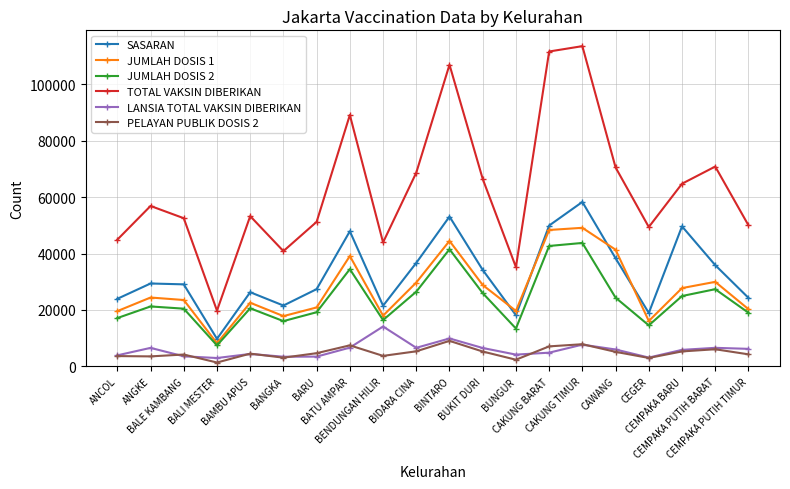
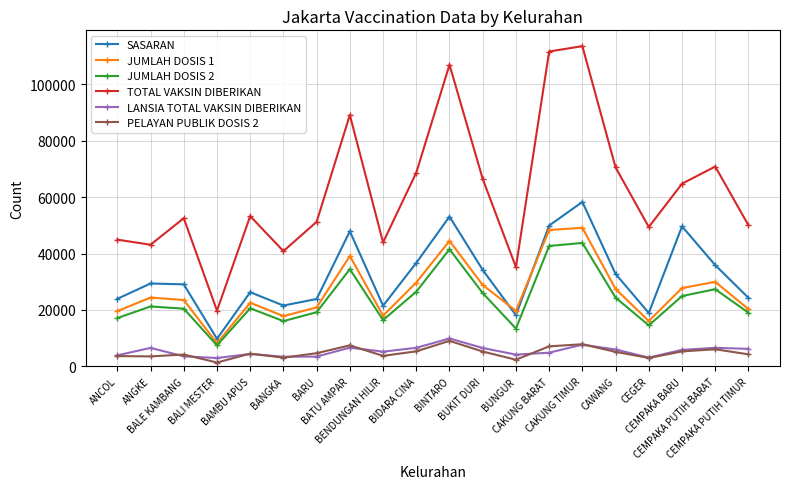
  {
    "SASARAN": {
      "ANCOL": 24000,
      "ANGKE": 29000,
      "BALE KAMBANG": 29000,
      "BALI MESTER": 10000,
      "BAMBU APUS": 26000,
      "BANGKA": 22000,
-     "BARU": 27000,
+     "BARU": 24000,
      "BATU AMPAR": 48000,
      "BENDUNGAN HILIR": 21000,
      "BIDARA CINA": 37000,
      "BINTARO": 53000,
      "BUKIT DURI": 34000,
      "BUNGUR": 18000,
      "CAKUNG BARAT": 50000,
      "CAKUNG TIMUR": 58000,
-     "CAWANG": 38000,
+     "CAWANG": 33000,
      "CEGER": 19000,
      "CEMPAKA BARU": 50000,
      "CEMPAKA PUTIH BARAT": 36000,
      "CEMPAKA PUTIH TIMUR": 24000
    },
    "JUMLAH DOSIS 1": {
      "ANCOL": 20000,
      "ANGKE": 24000,
      "BALE KAMBANG": 24000,
      "BAMBU APUS": 23000,
      "BANGKA": 18000,
      "BARU": 21000,
      "BATU AMPAR": 39000,
      "BENDUNGAN HILIR": 18000,
      "BIDARA CINA": 30000,
      "BINTARO": 44000,
      "BUKIT DURI": 29000,
      "BUNGUR": 20000,
      "CAKUNG BARAT": 48000,
      "CAKUNG TIMUR": 49000,
-     "CAWANG": 41000,
+     "CAWANG": 27000,
      "CEGER": 16000,
      "CEMPAKA BARU": 28000,
      "CEMPAKA PUTIH BARAT": 30000,
      "CEMPAKA PUTIH TIMUR": 20000
    },
    "JUMLAH DOSIS 2": {
      "ANCOL": 17000,
      "ANGKE": 21000,
      "BALE KAMBANG": 20000,
      "BAMBU APUS": 21000,
      "BANGKA": 16000,
      "BARU": 19000,
      "BATU AMPAR": 34000,
      "BENDUNGAN HILIR": 16000,
      "BIDARA CINA": 26000,
      "BINTARO": 42000,
      "BUKIT DURI": 26000,
      "BUNGUR": 13000,
      "CAKUNG BARAT": 43000,
      "CAKUNG TIMUR": 44000,
      "CAWANG": 24000,
      "CEGER": 15000,
      "CEMPAKA BARU": 25000,
      "CEMPAKA PUTIH BARAT": 27000,
      "CEMPAKA PUTIH TIMUR": 19000
    },
    "TOTAL VAKSIN DIBERIKAN": {
      "ANCOL": 45000,
-     "ANGKE": 57000,
+     "ANGKE": 43000,
      "BALE KAMBANG": 53000,
      "BALI MESTER": 20000,
      "BAMBU APUS": 53000,
      "BANGKA": 41000,
      "BARU": 51000,
      "BATU AMPAR": 89000,
      "BENDUNGAN HILIR": 44000,
      "BIDARA CINA": 69000,
      "BINTARO": 107000,
      "BUKIT DURI": 66000,
      "BUNGUR": 35000,
      "CAKUNG BARAT": 112000,
      "CAKUNG TIMUR": 114000,
      "CAWANG": 71000,
      "CEGER": 49000,
      "CEMPAKA BARU": 65000,
      "CEMPAKA PUTIH BARAT": 71000,
      "CEMPAKA PUTIH TIMUR": 50000
    },
    "LANSIA TOTAL VAKSIN DIBERIKAN": {
      "ANGKE": 7000,
      "BALI MESTER": 3000,
      "BARU": 3000,
-     "BENDUNGAN HILIR": 14000,
+     "BENDUNGAN HILIR": 5000,
      "BIDARA CINA": 7000,
      "BUKIT DURI": 7000,
      "BUNGUR": 4000,
      "CAKUNG BARAT": 5000,
      "CEMPAKA PUTIH TIMUR": 6000
    },
    "PELAYAN PUBLIK DOSIS 2": {
      "ANGKE": 4000,
      "BALI MESTER": 1000,
      "BARU": 5000,
      "BENDUNGAN HILIR": 4000,
      "BIDARA CINA": 5000,
      "BUKIT DURI": 5000,
      "BUNGUR": 2000,
      "CAKUNG BARAT": 7000,
      "CEMPAKA PUTIH TIMUR": 4000
    }
  }
